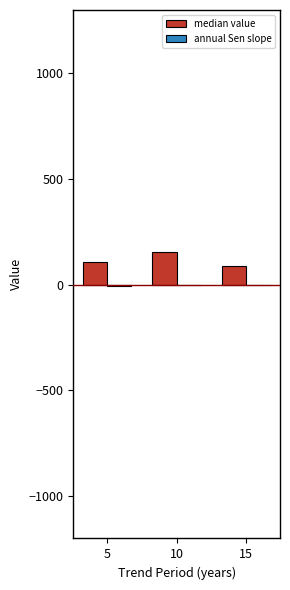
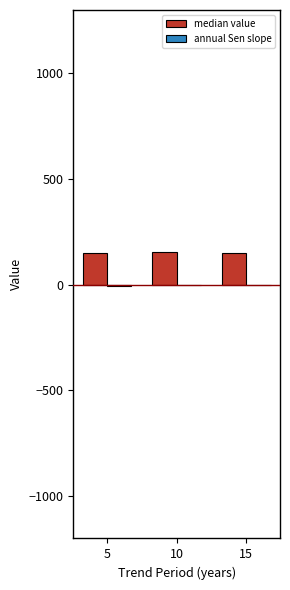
  {
    "median value": {
-     "5": 110,
+     "5": 150,
      "10": 150,
-     "15": 90
+     "15": 150
    }
  }
